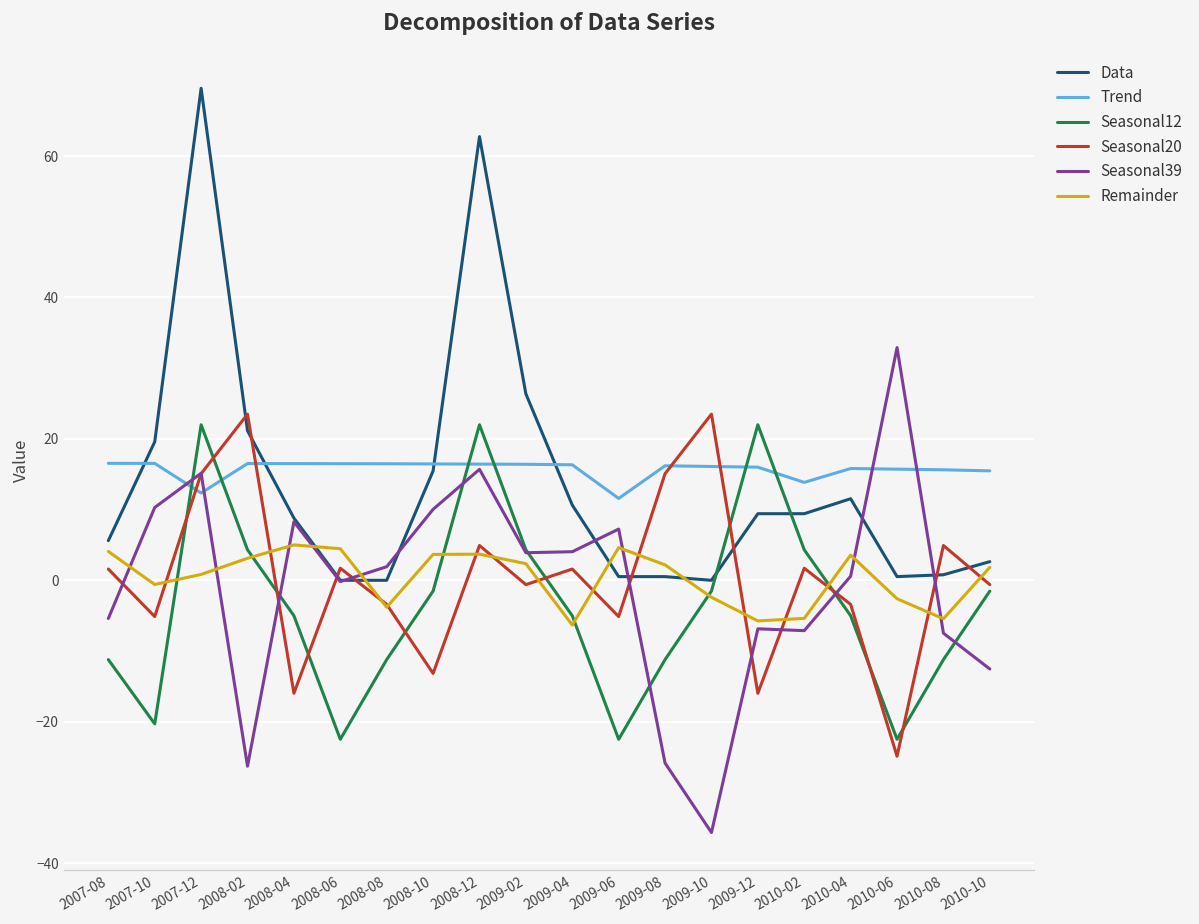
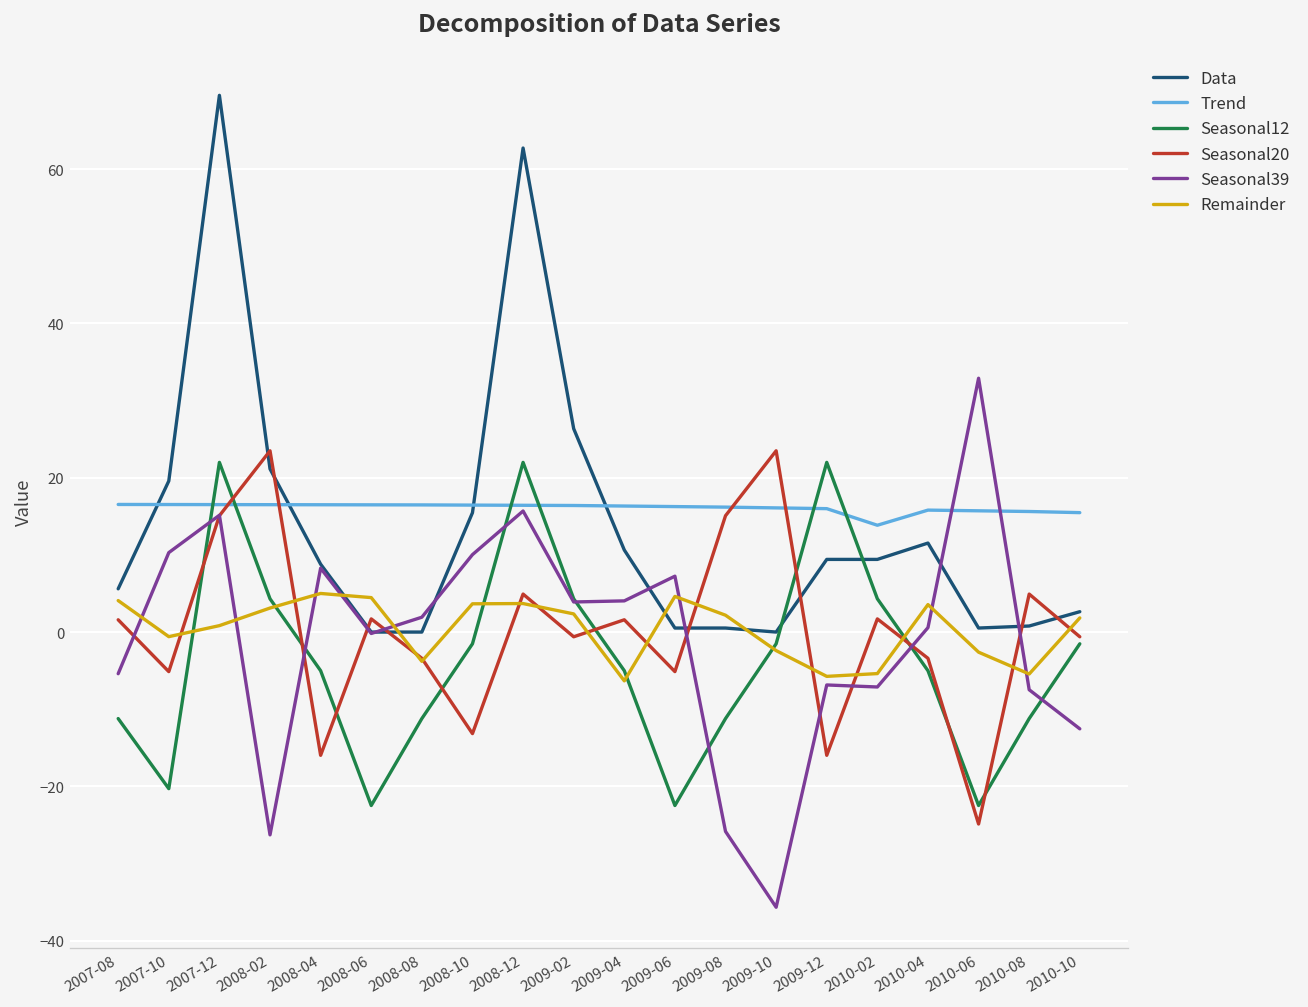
  {
    "Data": {
      "2007-08": 6,
      "2007-10": 20,
      "2007-12": 70,
      "2008-02": 21,
      "2008-04": 9,
      "2008-08": 0,
      "2008-10": 15,
      "2008-12": 63,
      "2009-02": 26,
      "2009-04": 11,
      "2009-06": 1,
      "2009-08": 1,
      "2009-10": 0,
      "2009-12": 9,
      "2010-02": 9,
      "2010-04": 12,
      "2010-06": 1,
      "2010-08": 1,
      "2010-10": 3
    },
    "Trend": {
      "2007-08": 17,
      "2007-10": 17,
-     "2007-12": 12,
+     "2007-12": 17,
      "2008-02": 17,
      "2008-04": 17,
      "2008-06": 16,
      "2008-08": 16,
      "2008-10": 16,
      "2008-12": 16,
      "2009-02": 16,
      "2009-04": 16,
-     "2009-06": 12,
+     "2009-06": 16,
      "2009-08": 16,
      "2009-10": 16,
      "2009-12": 16,
      "2010-02": 14,
      "2010-04": 16,
      "2010-06": 16,
      "2010-08": 16,
      "2010-10": 15
    },
    "Seasonal12": {
      "2007-08": -11,
      "2007-10": -20,
      "2007-12": 22,
      "2008-02": 4,
      "2008-04": -5,
      "2008-06": -22,
      "2008-08": -11,
      "2008-10": -2,
      "2008-12": 22,
      "2009-02": 4,
      "2009-04": -5,
      "2009-06": -22,
      "2009-08": -11,
      "2009-10": -2,
      "2009-12": 22,
      "2010-02": 4,
      "2010-04": -5,
      "2010-06": -22,
      "2010-08": -11,
      "2010-10": -2
    },
    "Seasonal20": {
      "2007-08": 2,
      "2007-10": -5,
      "2008-02": 23,
      "2008-04": -16,
      "2008-06": 2,
      "2008-10": -13,
      "2008-12": 5,
      "2009-02": -1,
      "2009-04": 2,
      "2009-06": -5,
      "2009-08": 15,
      "2009-10": 23,
      "2009-12": -16,
      "2010-02": 2,
      "2010-04": -3,
      "2010-06": -25,
      "2010-08": 5,
      "2010-10": -1
    },
    "Seasonal39": {
      "2007-08": -5,
      "2007-10": 10,
      "2008-02": -26,
      "2008-04": 8,
      "2008-08": 2,
      "2008-10": 10,
      "2008-12": 16,
      "2009-02": 4,
      "2009-04": 4,
      "2009-06": 7,
      "2009-08": -26,
      "2009-10": -36,
      "2009-12": -7,
      "2010-02": -7,
      "2010-04": 1,
      "2010-06": 33,
      "2010-08": -7,
      "2010-10": -13
    },
    "Remainder": {
      "2007-08": 4,
      "2007-10": -1,
      "2007-12": 1,
      "2008-02": 3,
      "2008-04": 5,
      "2008-06": 4,
      "2008-10": 4,
      "2008-12": 4,
      "2009-02": 2,
      "2009-04": -6,
      "2009-06": 5,
      "2009-08": 2,
      "2009-10": -2,
      "2009-12": -6,
      "2010-02": -5,
      "2010-04": 4,
      "2010-06": -3,
      "2010-08": -5,
      "2010-10": 2
    }
  }
